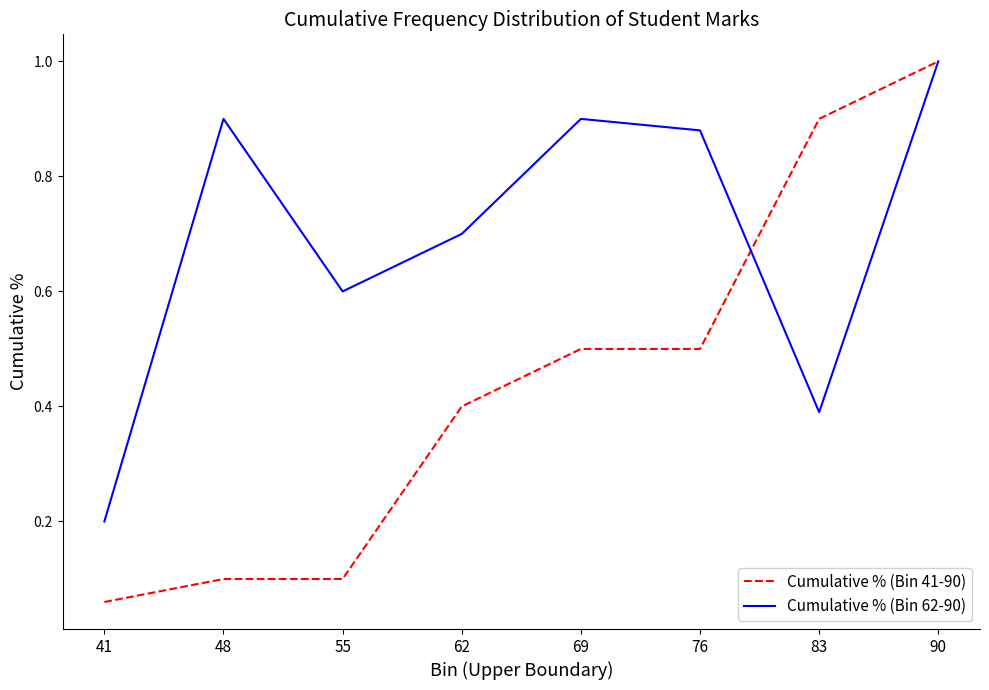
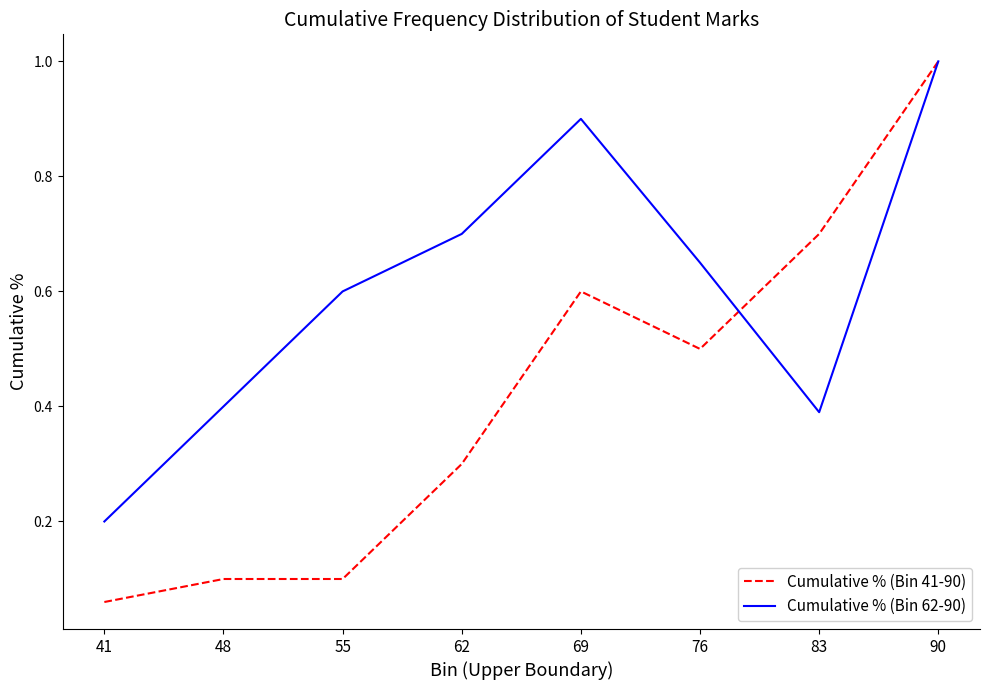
  {
    "Cumulative % (Bin 41-90)": {
      "41": 0.06,
      "48": 0.1,
      "55": 0.1,
-     "62": 0.4,
-     "69": 0.5,
+     "62": 0.3,
+     "69": 0.6,
      "76": 0.5,
-     "83": 0.9
+     "83": 0.7
    },
    "Cumulative % (Bin 62-90)": {
      "41": 0.20,
-     "48": 0.9,
+     "48": 0.4,
      "55": 0.60,
      "62": 0.70,
      "69": 0.90,
-     "76": 0.88,
+     "76": 0.65,
      "83": 0.39
    }
  }
